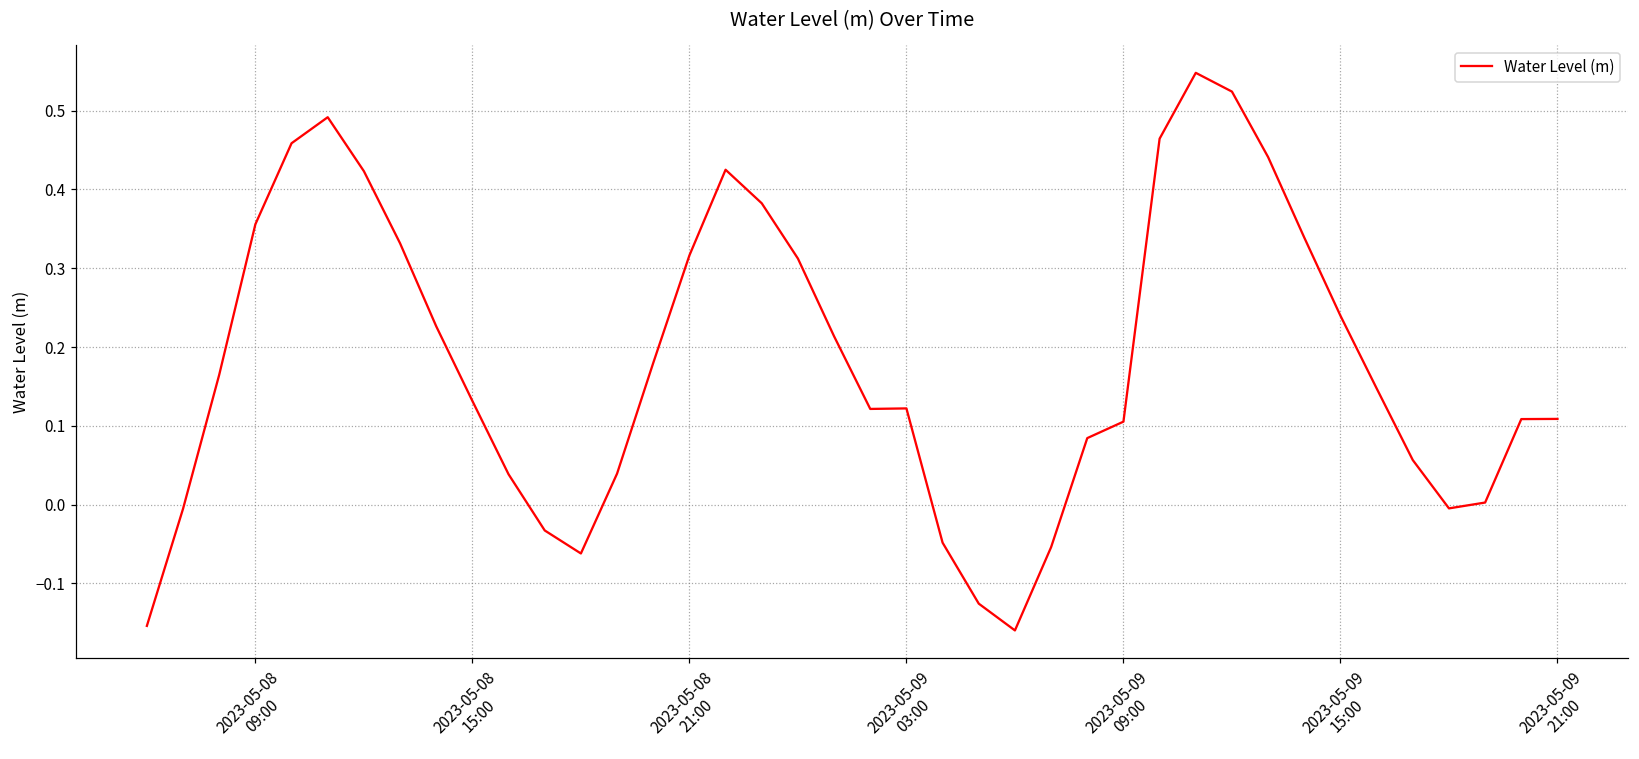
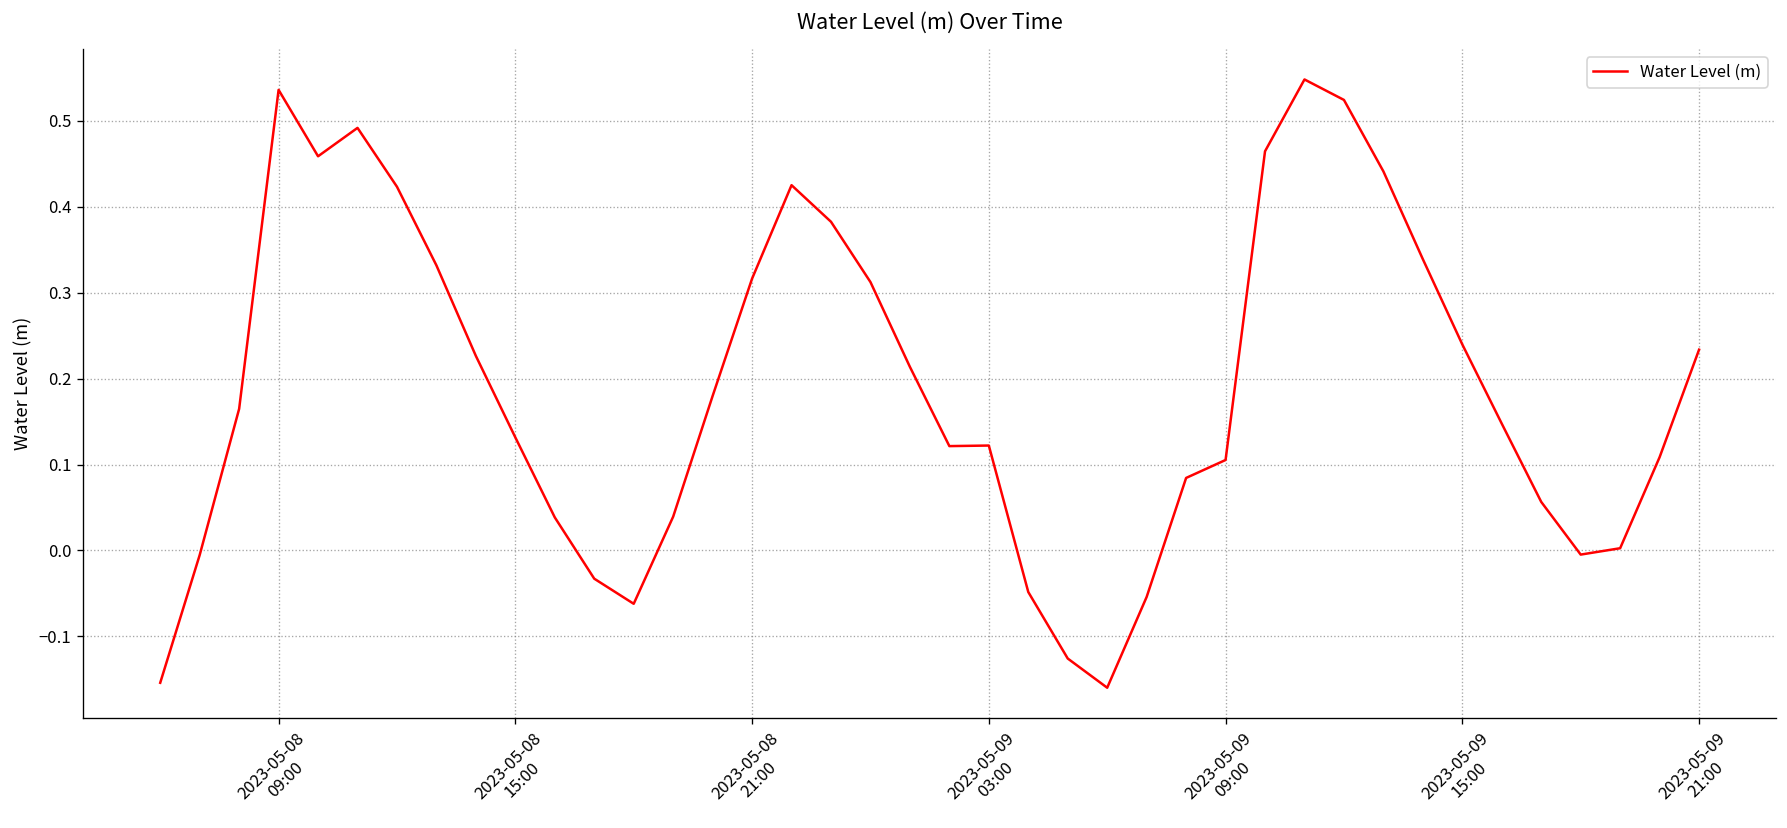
  {
-   "2023-05-08 09:00": 0.36,
+   "2023-05-08 09:00": 0.54,
    "2023-05-08 15:00": 0.13,
    "2023-05-08 21:00": 0.32,
    "2023-05-09 03:00": 0.12,
    "2023-05-09 09:00": 0.11,
    "2023-05-09 15:00": 0.24,
-   "2023-05-09 21:00": 0.11
+   "2023-05-09 21:00": 0.23
  }
